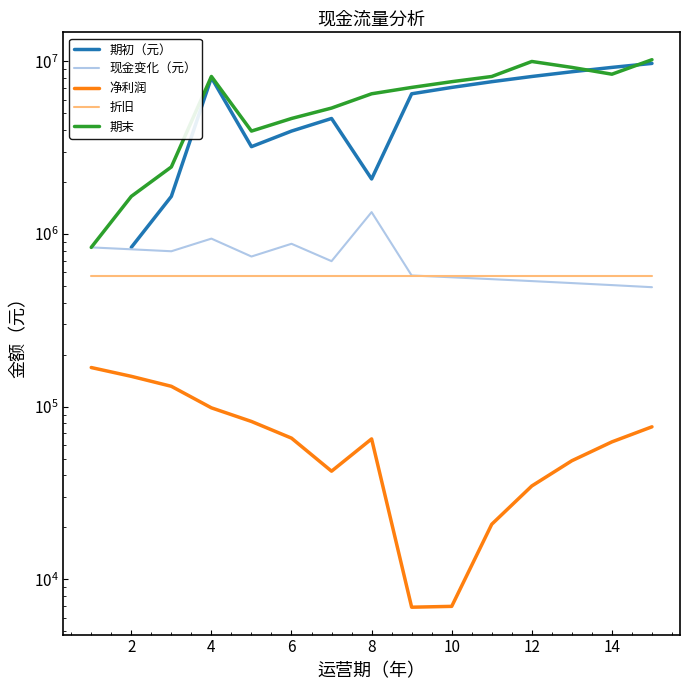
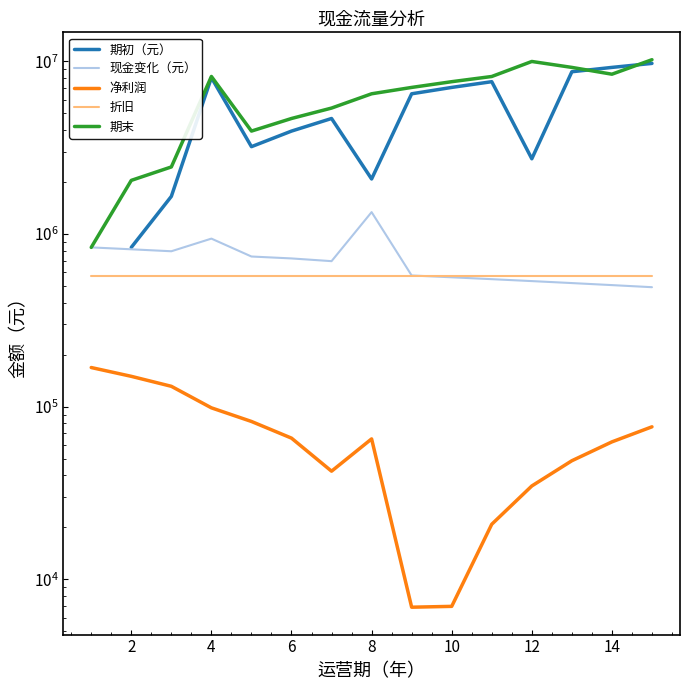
  {
    "期初（元）": {
      "6": 3900000,
      "8": 2100000,
      "10": 7100000,
-     "12": 8000000,
+     "12": 2700000,
      "14": 9000000
    },
    "现金变化（元）": {
      "4": 900000,
-     "6": 900000,
+     "6": 720000,
      "8": 1300000,
      "12": 530000,
      "14": 510000
    },
    "净利润": {
      "2": 150000,
      "4": 100000,
      "6": 66000,
      "8": 65000,
      "10": 7000,
      "12": 35000,
      "14": 63000
    },
    "折旧": {
      "2": 570000,
      "4": 570000,
      "6": 570000,
      "8": 570000,
      "12": 570000,
      "14": 570000
    },
    "期末": {
-     "2": 1700000,
+     "2": 2000000,
      "6": 4700000,
      "8": 6500000,
      "10": 8000000,
      "12": 10000000,
      "14": 8000000
    }
  }
